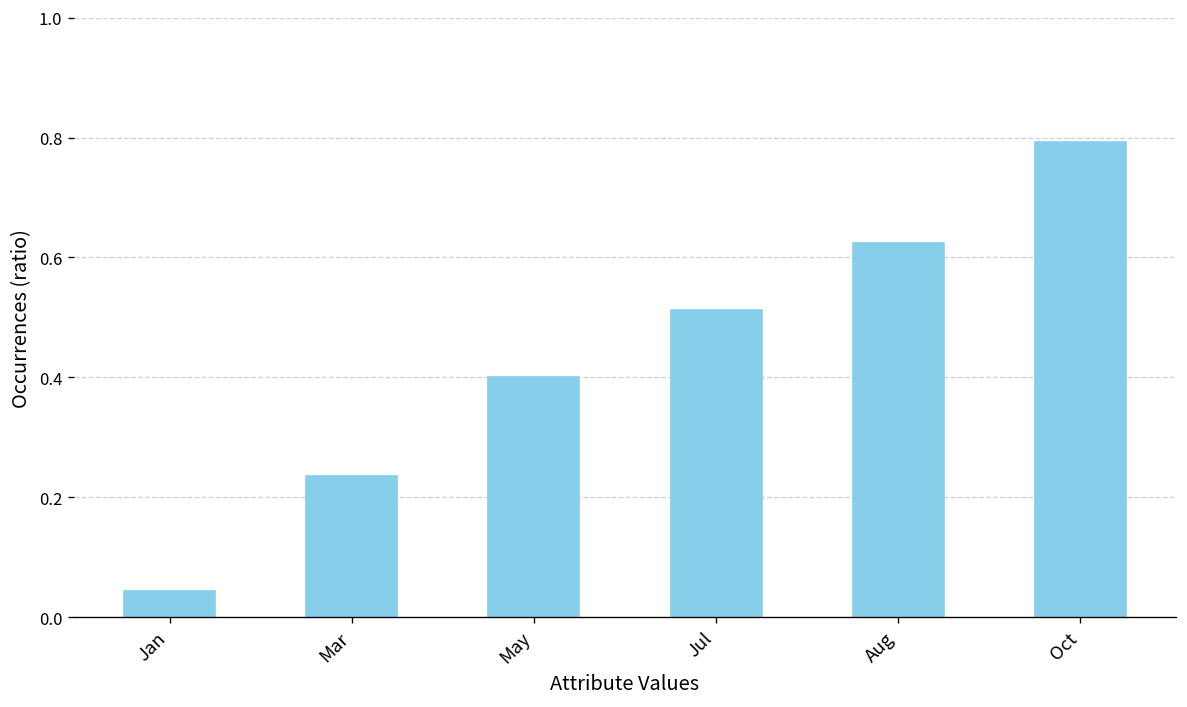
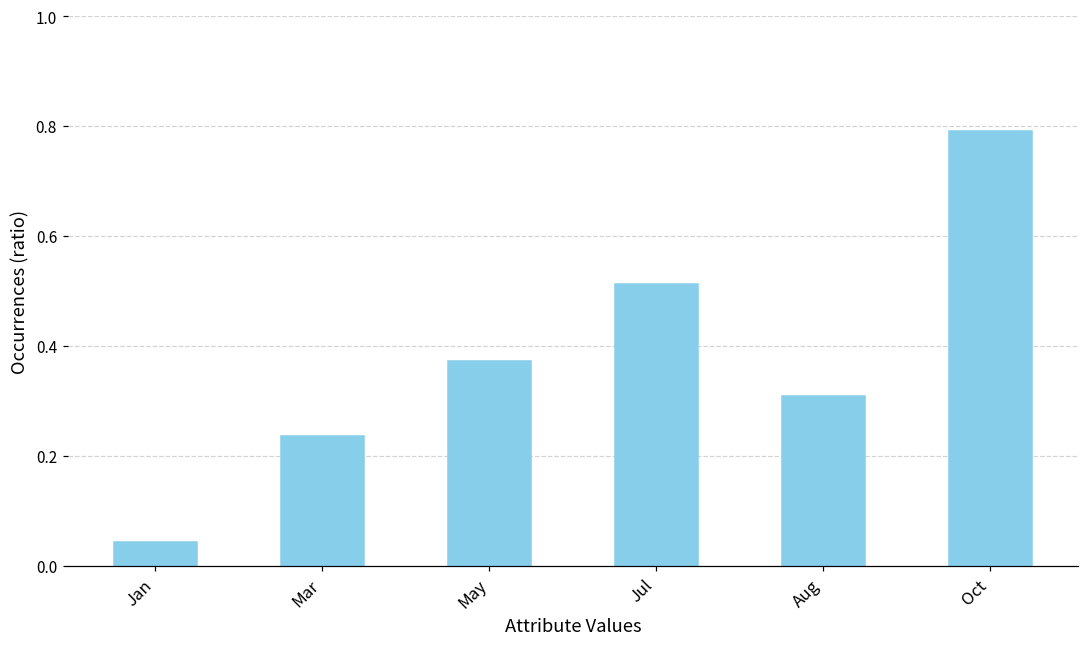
  {
    "Jan": 0.04,
    "Mar": 0.24,
-   "May": 0.40,
+   "May": 0.37,
    "Jul": 0.51,
-   "Aug": 0.62,
+   "Aug": 0.31,
    "Oct": 0.79
  }
